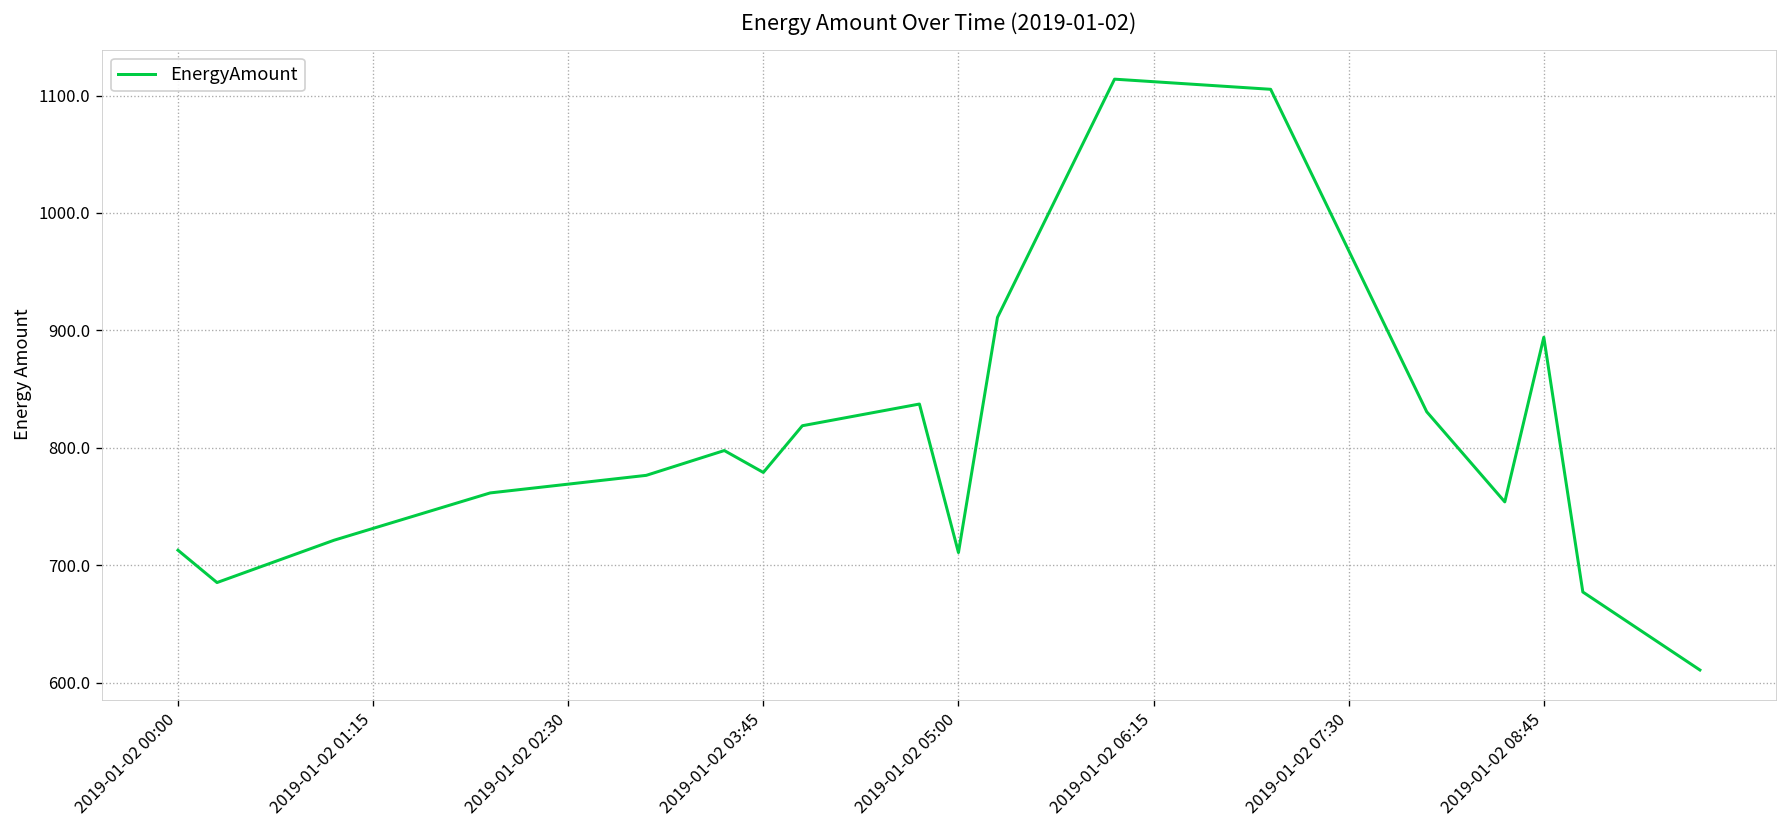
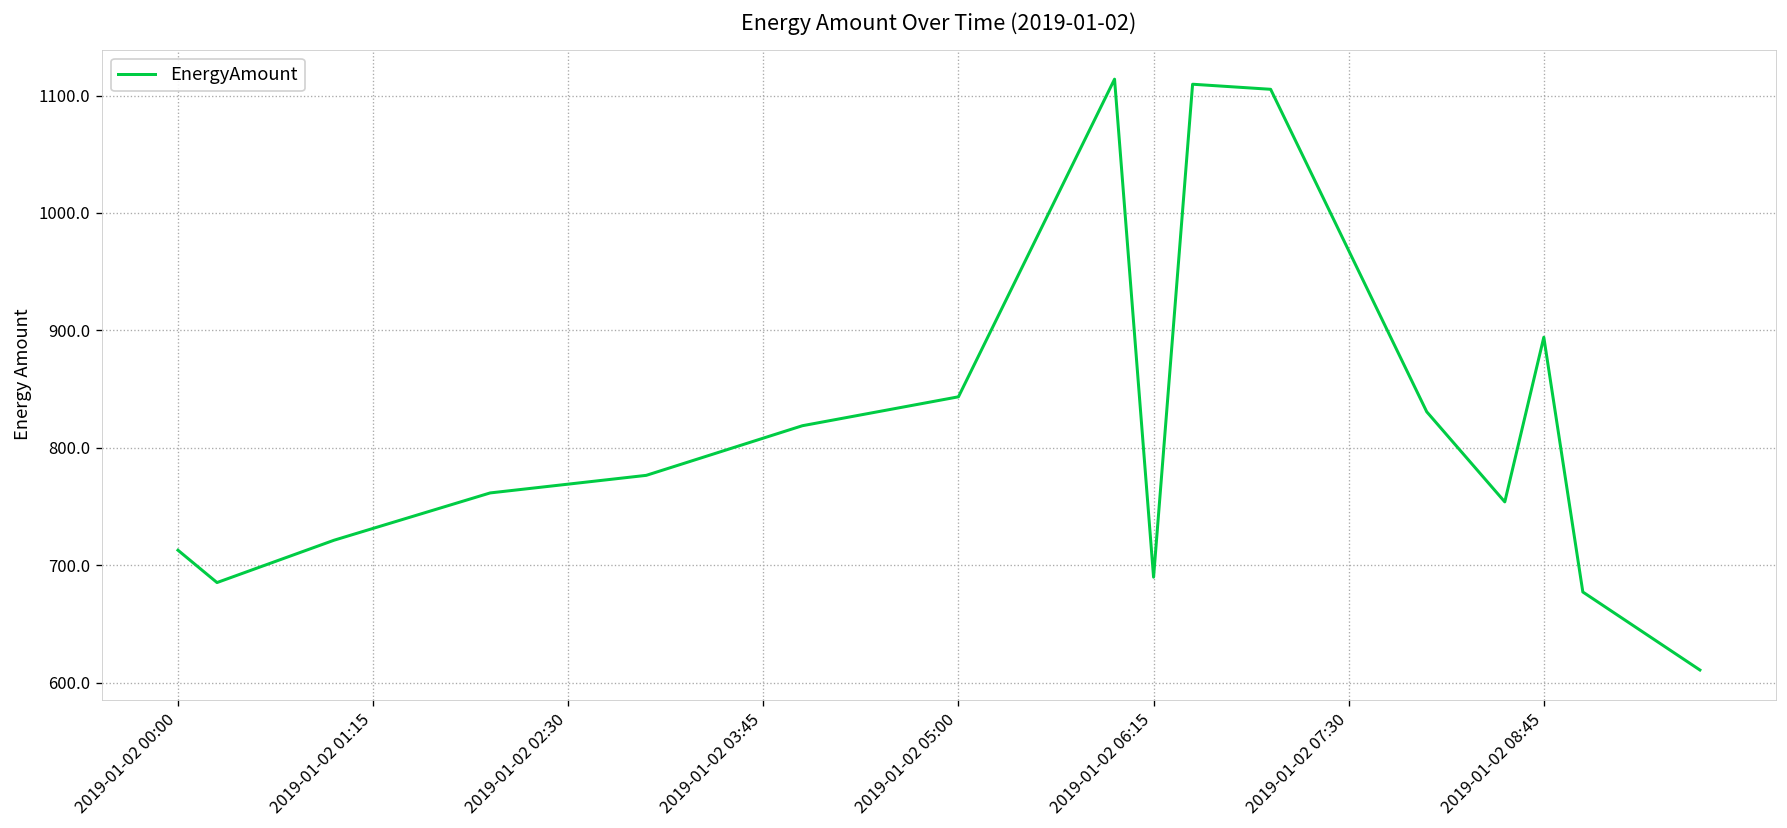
  {
    "2019-01-02 00:00": 710,
    "2019-01-02 01:15": 730,
    "2019-01-02 02:30": 770,
-   "2019-01-02 03:45": 780,
-   "2019-01-02 05:00": 710,
-   "2019-01-02 06:15": 1110,
+   "2019-01-02 03:45": 810,
+   "2019-01-02 05:00": 840,
+   "2019-01-02 06:15": 690,
    "2019-01-02 07:30": 970,
    "2019-01-02 08:45": 890
  }
